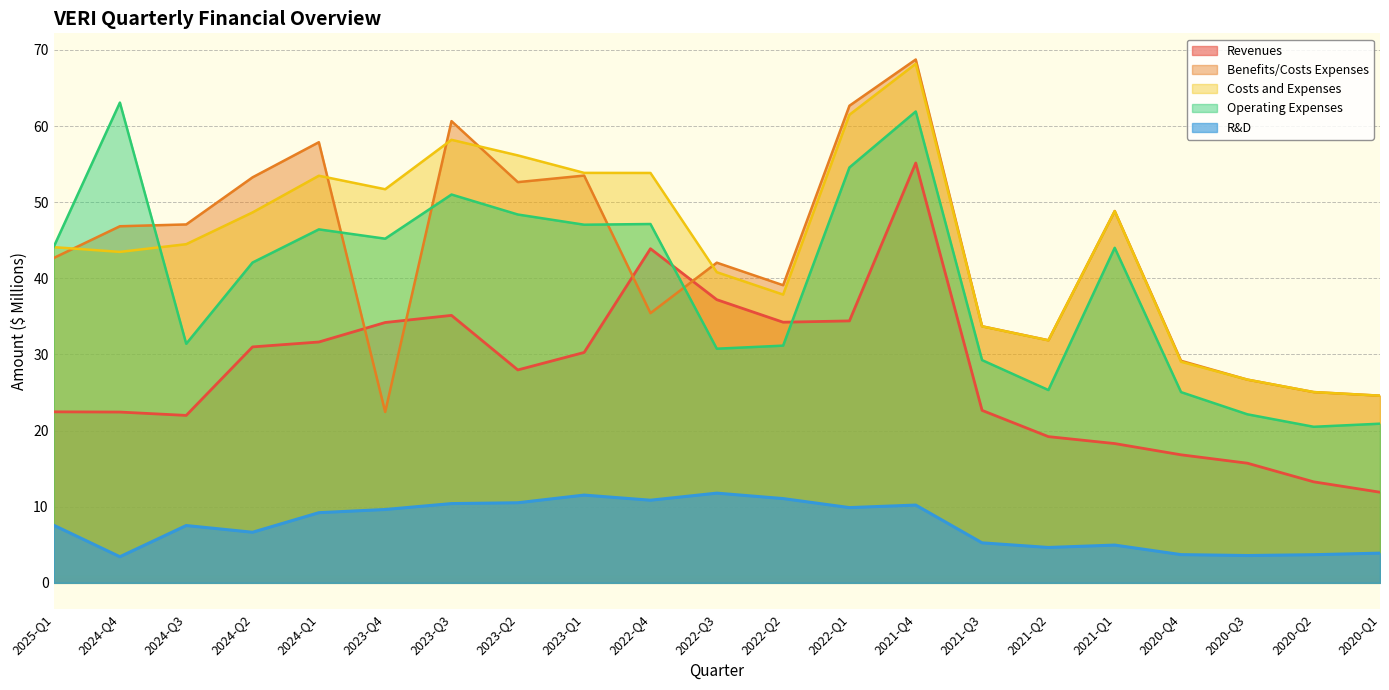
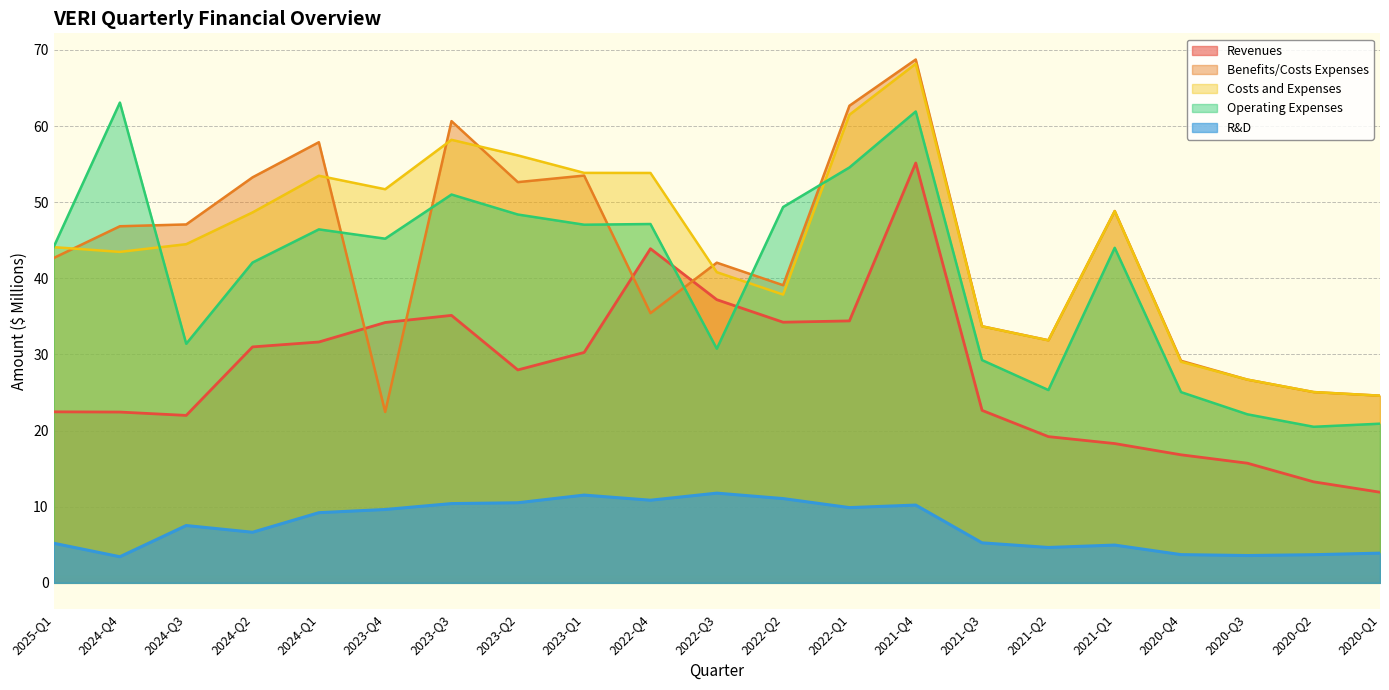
  {
    "Operating Expenses": {
      "2024-Q4": 63,
      "2024-Q3": 31,
      "2024-Q2": 42,
      "2024-Q1": 46,
      "2023-Q4": 45,
      "2023-Q3": 51,
      "2023-Q2": 48,
      "2023-Q1": 47,
      "2022-Q4": 47,
      "2022-Q3": 31,
-     "2022-Q2": 31,
+     "2022-Q2": 49,
      "2022-Q1": 55,
      "2021-Q4": 62,
      "2021-Q3": 29,
      "2021-Q2": 25,
      "2021-Q1": 44,
      "2020-Q4": 25,
      "2020-Q3": 22,
      "2020-Q2": 20,
      "2020-Q1": 21
    },
    "R&D": {
-     "2025-Q1": 8,
+     "2025-Q1": 5,
      "2024-Q4": 3,
      "2024-Q3": 8,
      "2024-Q2": 7,
      "2024-Q1": 9,
      "2023-Q4": 10,
      "2023-Q3": 10,
      "2023-Q2": 11,
      "2023-Q1": 12,
      "2022-Q4": 11,
      "2022-Q3": 12,
      "2022-Q2": 11,
      "2022-Q1": 10,
      "2021-Q4": 10,
      "2021-Q3": 5,
      "2021-Q2": 5,
      "2021-Q1": 5,
      "2020-Q4": 4,
      "2020-Q3": 4,
      "2020-Q2": 4,
      "2020-Q1": 4
    }
  }
